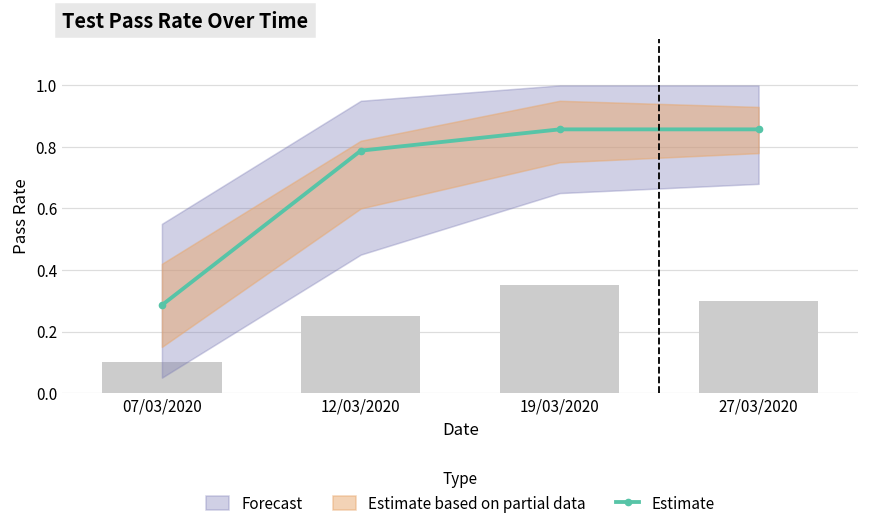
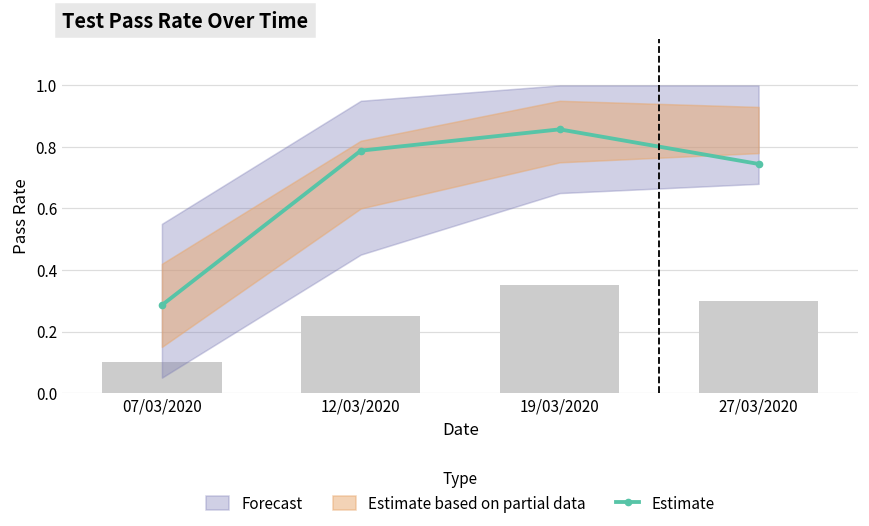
  {
    "Estimate": {
      "07/03/2020": 0.29,
      "12/03/2020": 0.79,
      "19/03/2020": 0.86,
-     "27/03/2020": 0.86
+     "27/03/2020": 0.74
    }
  }
